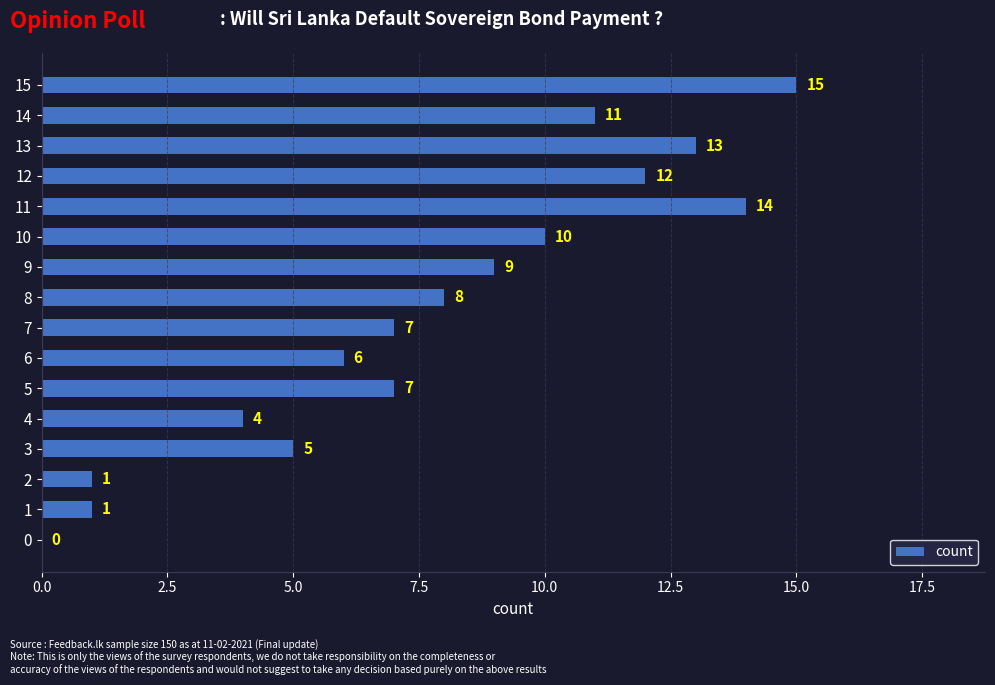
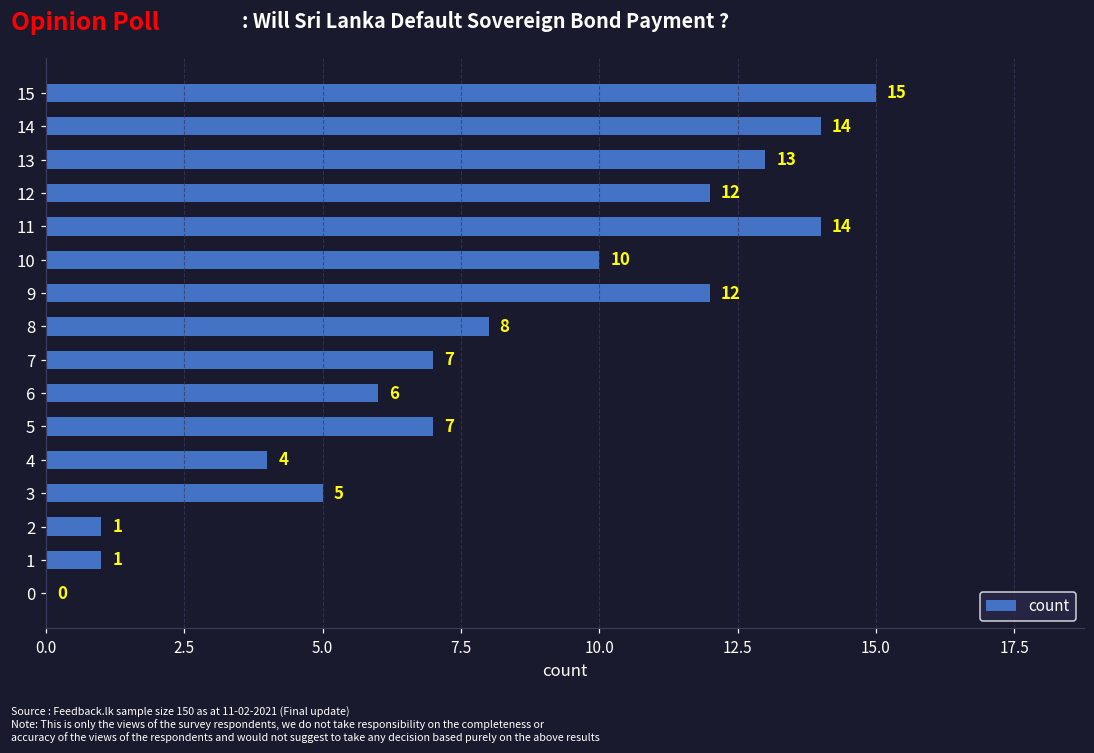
  {
    "15": 15,
-   "14": 11,
+   "14": 14,
    "13": 13,
    "12": 12,
    "11": 14,
    "10": 10,
-   "9": 9,
+   "9": 12,
    "8": 8,
    "7": 7,
    "6": 6,
    "5": 7,
    "4": 4,
    "3": 5,
    "2": 1,
    "1": 1,
    "0": 0
  }
